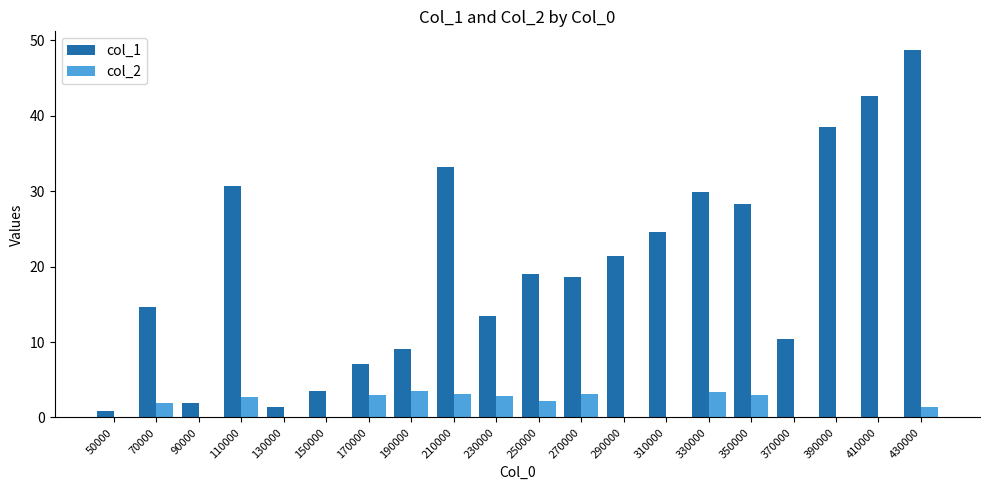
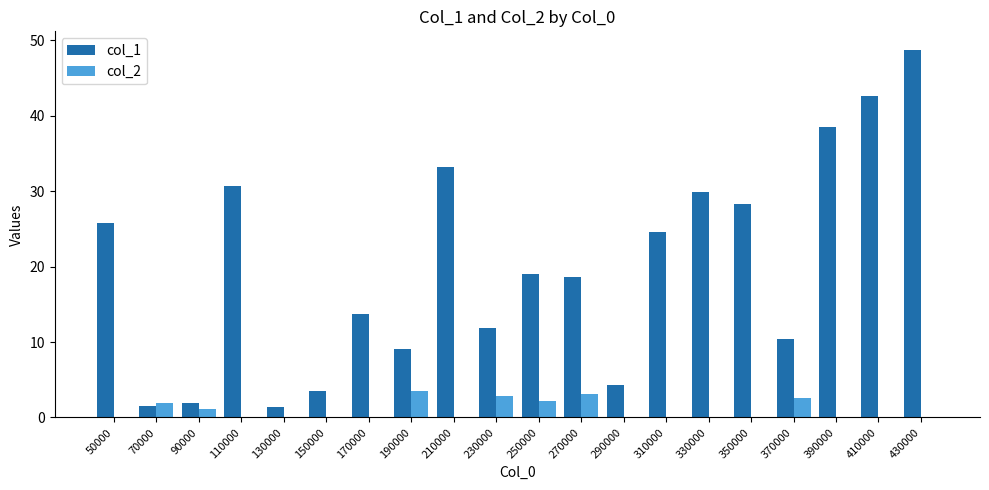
  {
    "col_1": {
-     "50000": 1,
-     "70000": 15,
+     "50000": 26,
+     "70000": 2,
      "90000": 2,
      "110000": 31,
      "130000": 1,
      "150000": 4,
-     "170000": 7,
+     "170000": 14,
      "190000": 9,
      "210000": 33,
-     "230000": 13,
+     "230000": 12,
      "250000": 19,
      "270000": 19,
-     "290000": 21,
+     "290000": 4,
      "310000": 25,
      "330000": 30,
      "350000": 28,
      "370000": 10,
      "390000": 38,
      "410000": 43,
      "430000": 49
    },
    "col_2": {
      "70000": 2,
-     "90000": 0,
-     "110000": 3,
-     "170000": 3,
+     "90000": 1,
+     "110000": 0,
+     "170000": 0,
      "190000": 4,
-     "210000": 3,
+     "210000": 0,
      "230000": 3,
      "250000": 2,
      "270000": 3,
-     "330000": 3,
-     "350000": 3,
-     "370000": 0,
-     "430000": 1
+     "330000": 0,
+     "350000": 0,
+     "370000": 3,
+     "430000": 0
    }
  }
